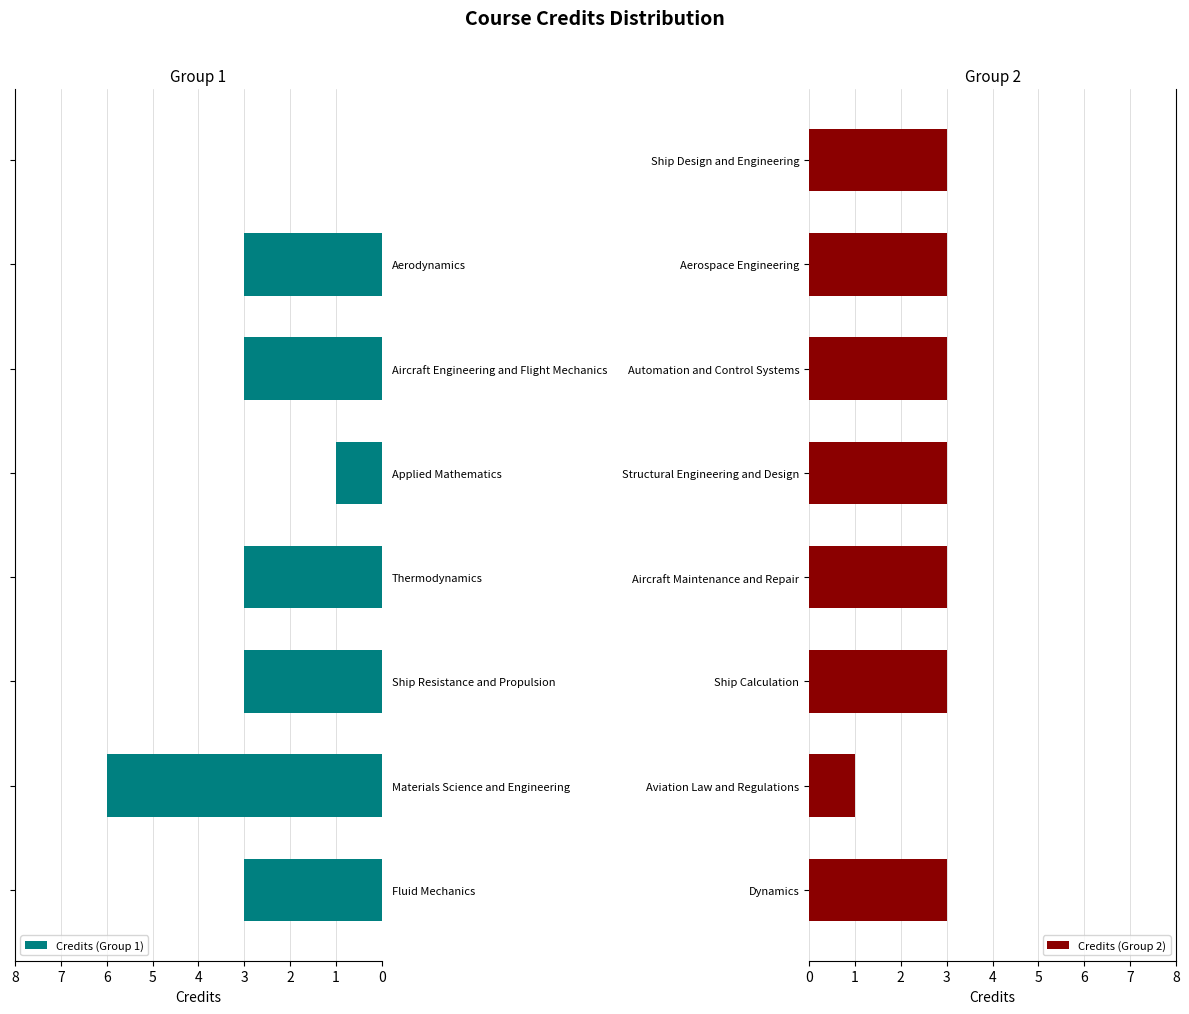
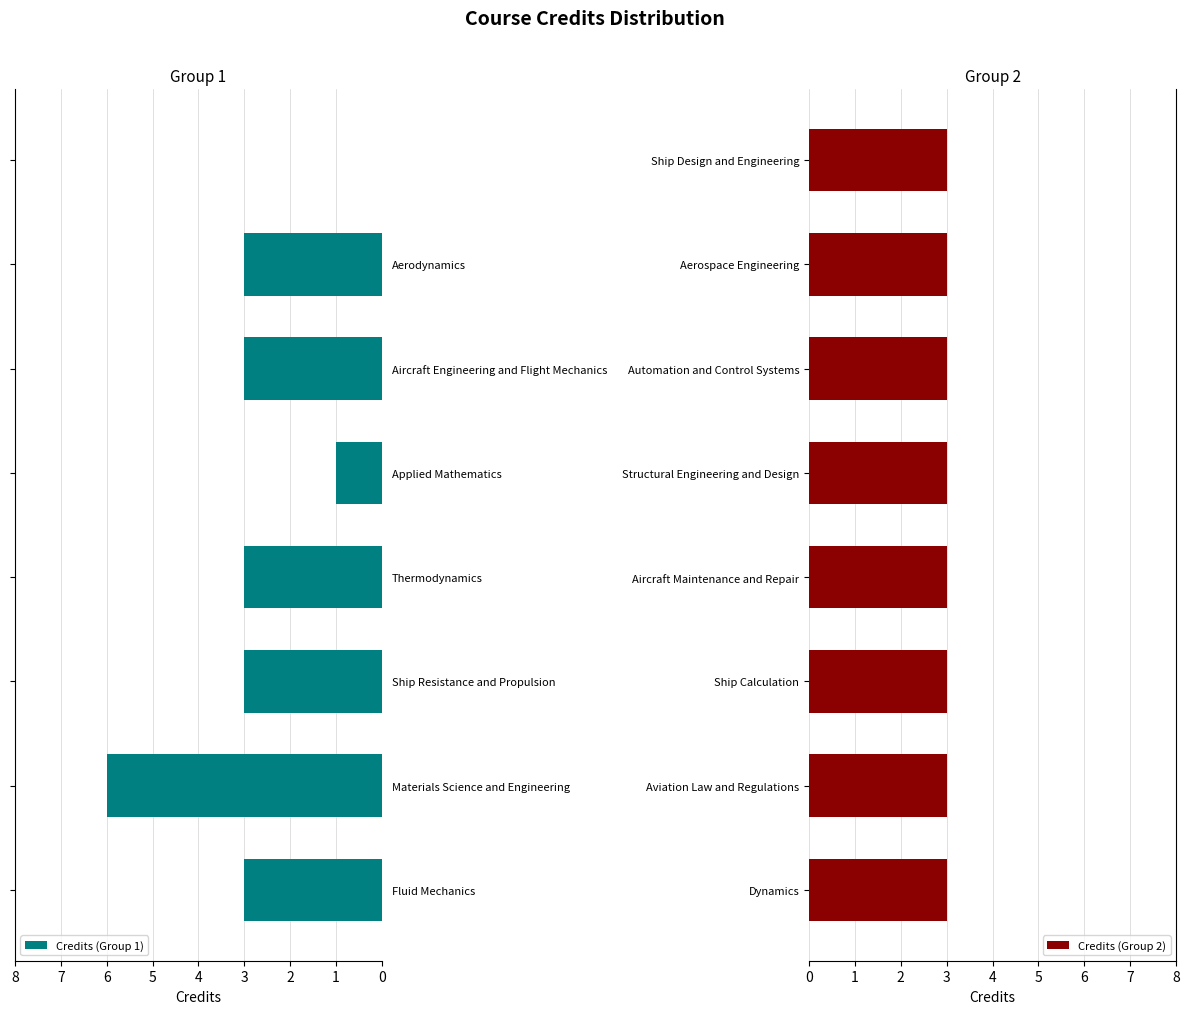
  {
    "Group 1": {
      "Aerodynamics": 3.0,
      "Aircraft Engineering and Flight Mechanics": 3.0,
      "Applied Mathematics": 1.0,
      "Thermodynamics": 3.0,
      "Ship Resistance and Propulsion": 3.0,
      "Materials Science and Engineering": 6.0,
      "Fluid Mechanics": 3.0
    },
    "Group 2": {
      "Ship Design and Engineering": 3,
      "Aerospace Engineering": 3,
      "Automation and Control Systems": 3,
      "Structural Engineering and Design": 3,
      "Aircraft Maintenance and Repair": 3,
      "Ship Calculation": 3,
-     "Aviation Law and Regulations": 1,
+     "Aviation Law and Regulations": 3,
      "Dynamics": 3
    }
  }
